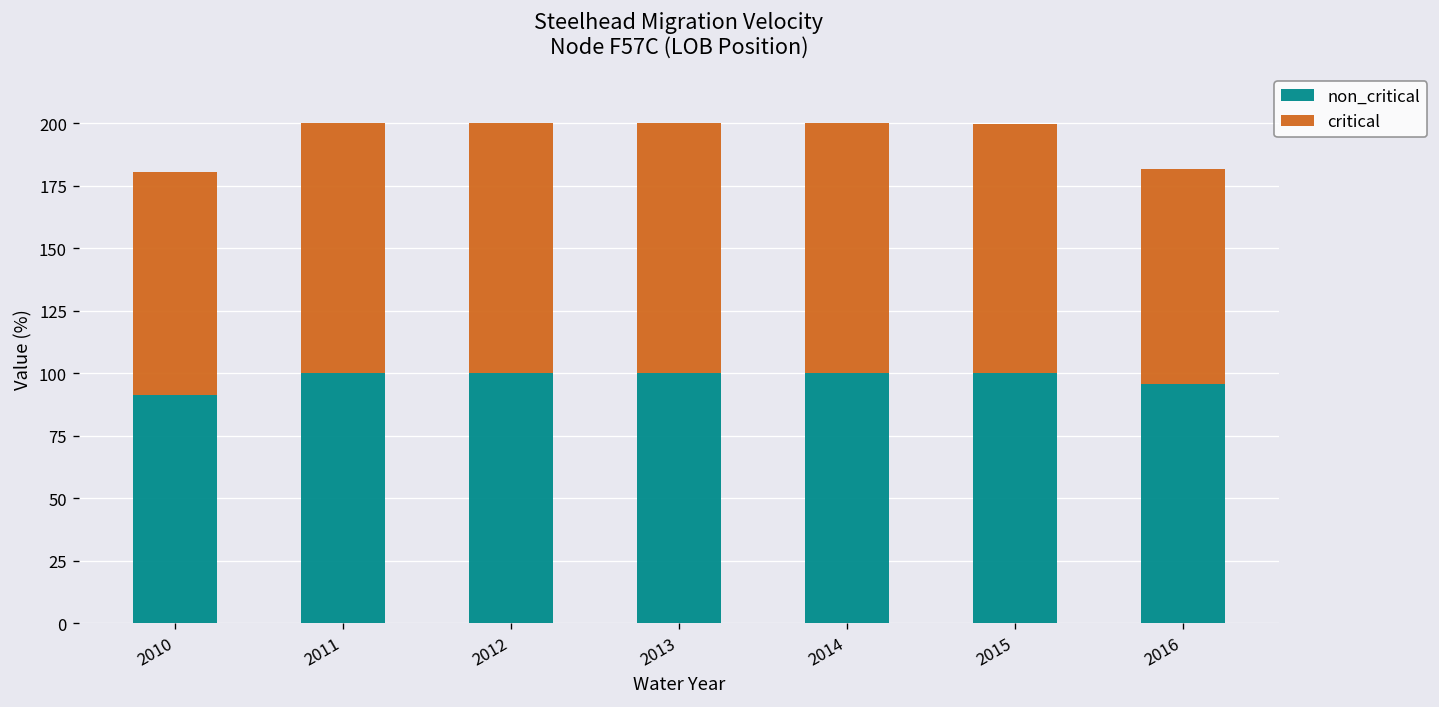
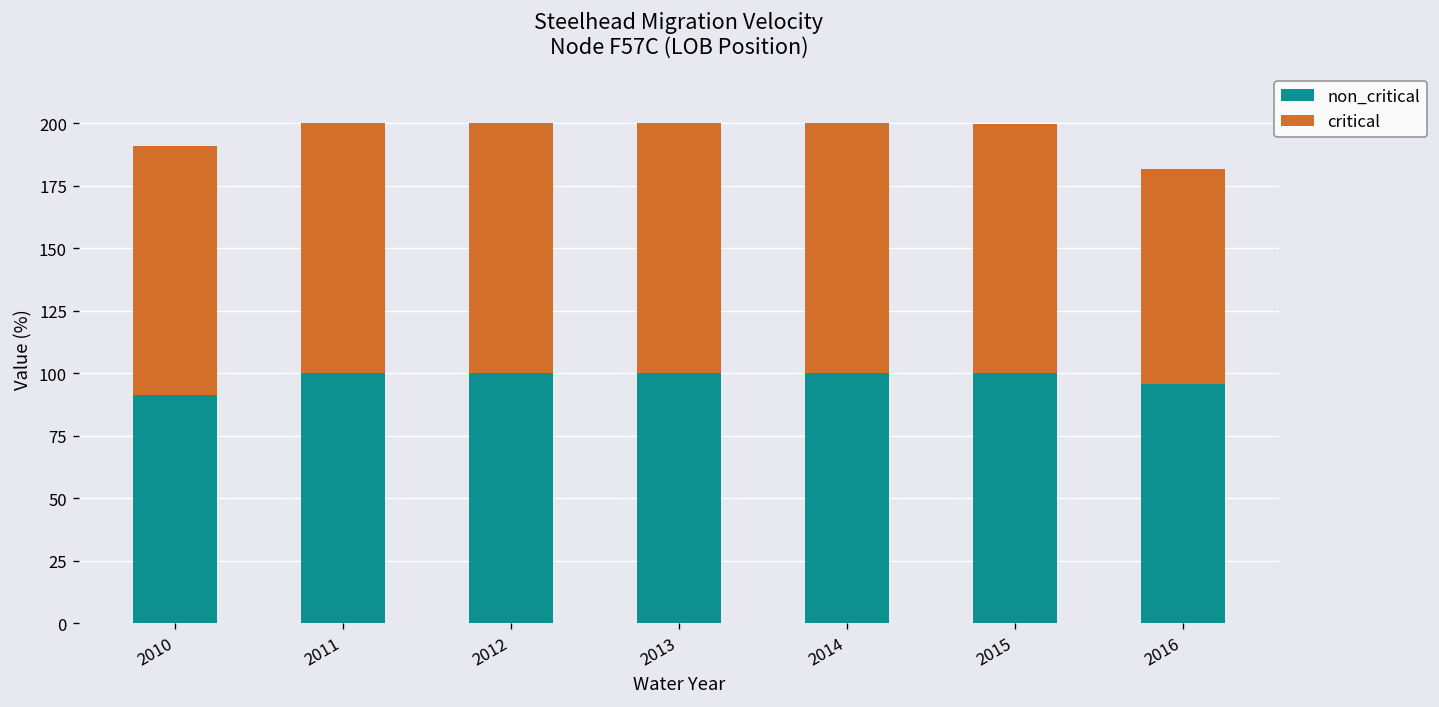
  {
    "non_critical": {
      "2010": 91,
      "2011": 100,
      "2012": 100,
      "2013": 100,
      "2014": 100,
      "2015": 100,
      "2016": 96
    },
    "critical": {
-     "2010": 89,
+     "2010": 100,
      "2011": 100,
      "2012": 100,
      "2013": 100,
      "2014": 100,
      "2015": 100,
      "2016": 86
    }
  }
